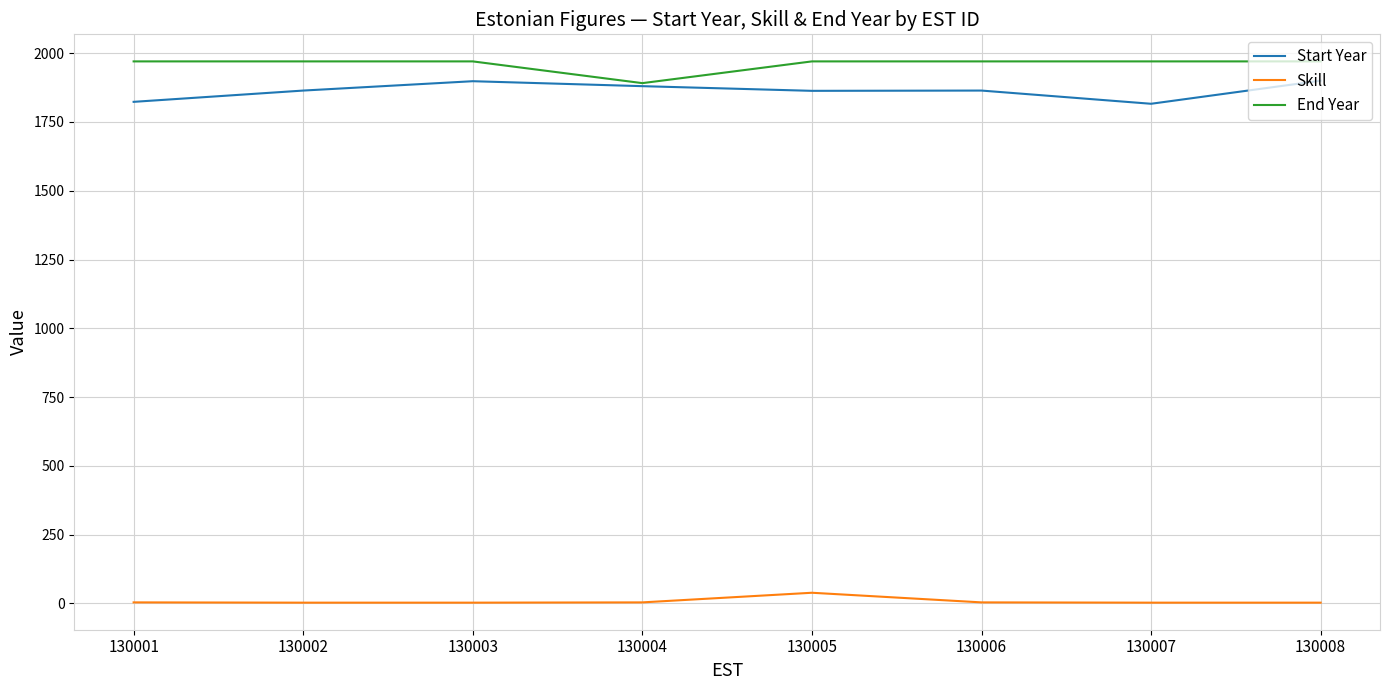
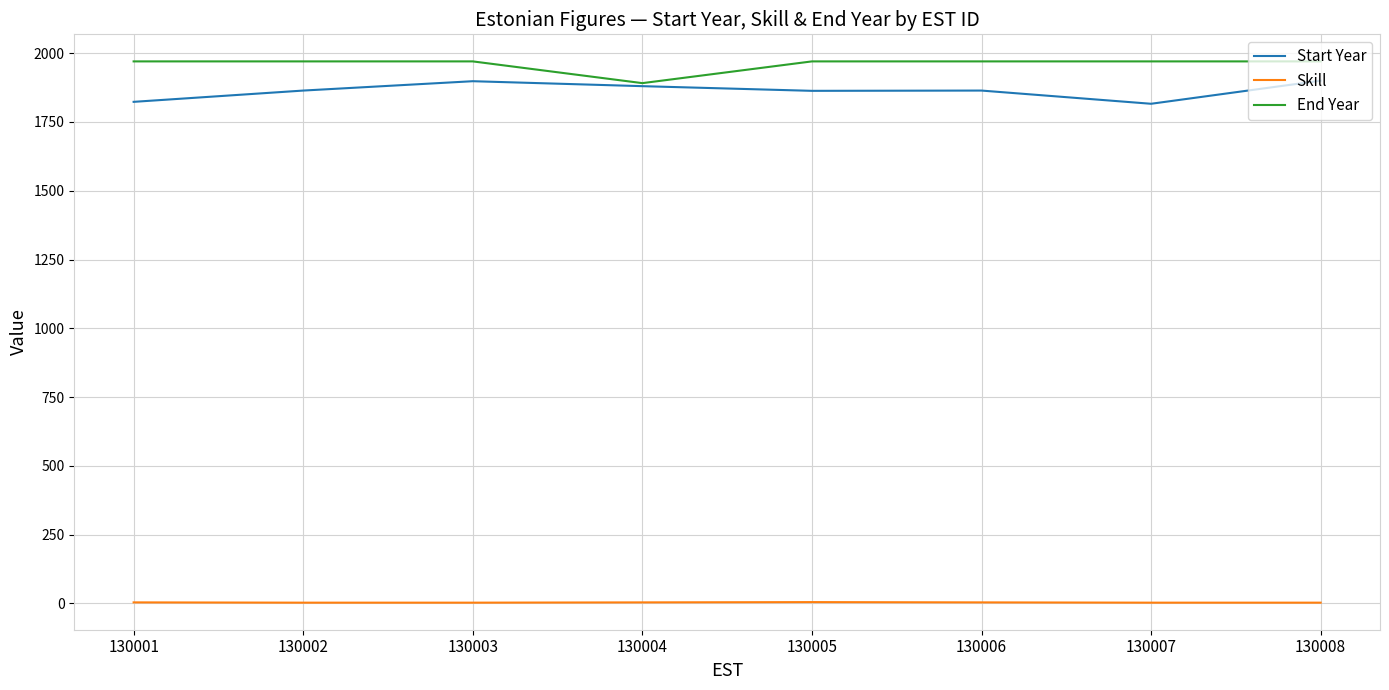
  {
    "Start Year": {
      "130001": 1820,
      "130002": 1860,
      "130003": 1900,
      "130004": 1880,
      "130005": 1860,
      "130006": 1860,
      "130007": 1820
    },
    "Skill": {
      "130001": 0,
      "130002": 0,
      "130003": 0,
      "130004": 0,
-     "130005": 40,
+     "130005": 10,
      "130006": 0,
      "130007": 0,
      "130008": 0
    },
    "End Year": {
      "130001": 1970,
      "130002": 1970,
      "130003": 1970,
      "130004": 1890,
      "130005": 1970,
      "130006": 1970,
      "130007": 1970
    }
  }
